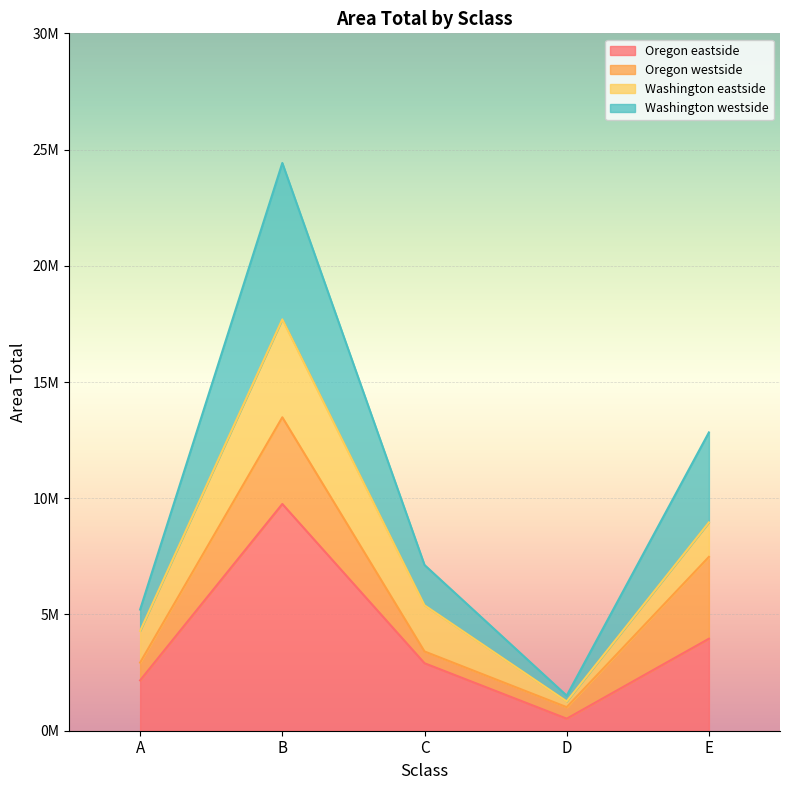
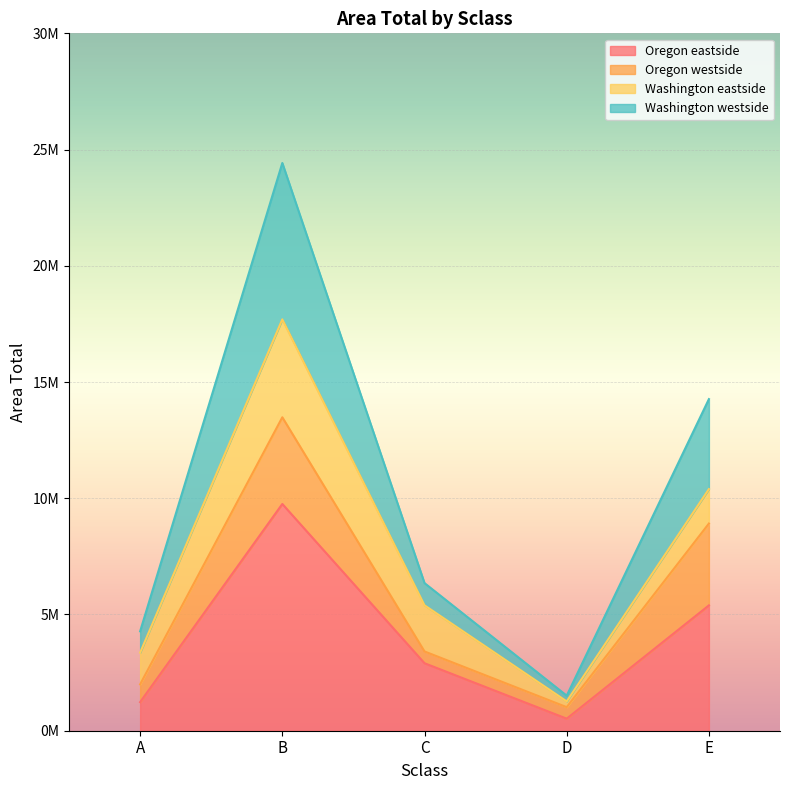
  {
    "Oregon eastside": {
-     "A": 2200000,
+     "A": 1200000,
      "B": 9800000,
      "C": 2900000,
      "D": 500000,
-     "E": 4000000
+     "E": 5400000
    },
    "Washington westside": {
      "A": 900000,
      "B": 6700000,
-     "C": 1700000,
+     "C": 1000000,
      "D": 200000,
      "E": 3900000
    }
  }
